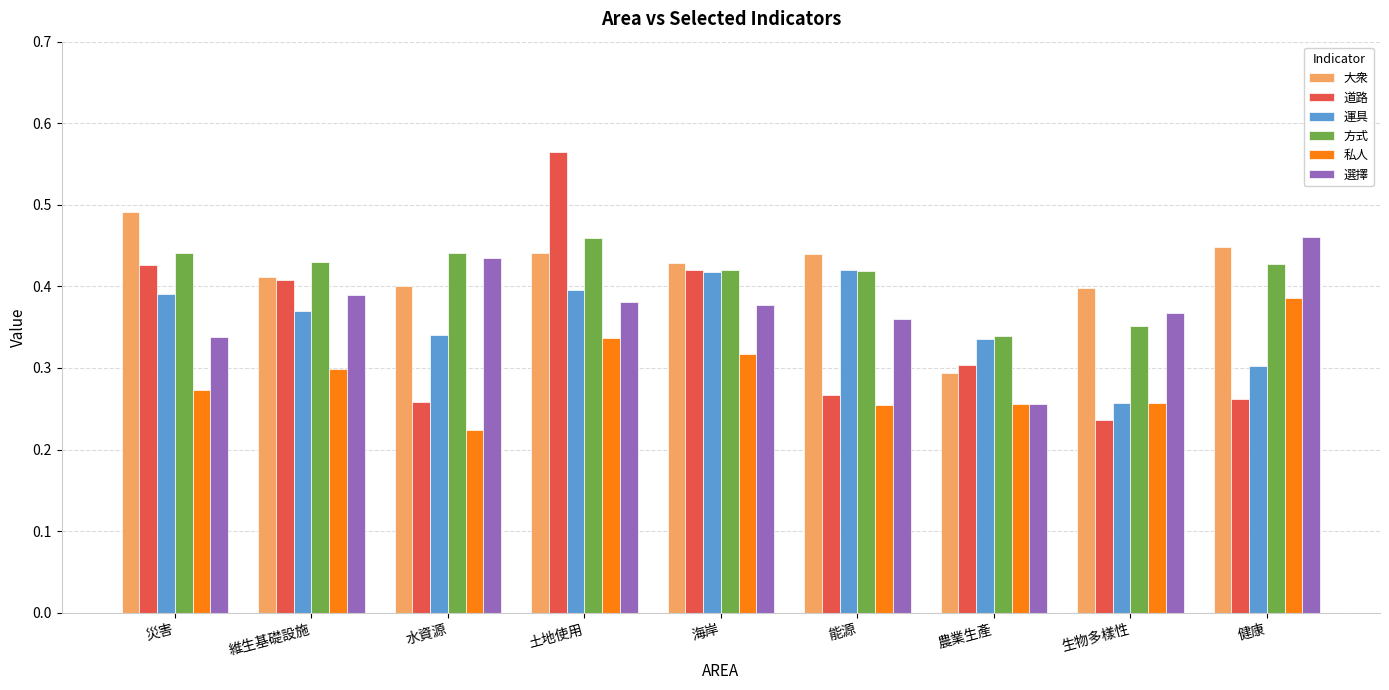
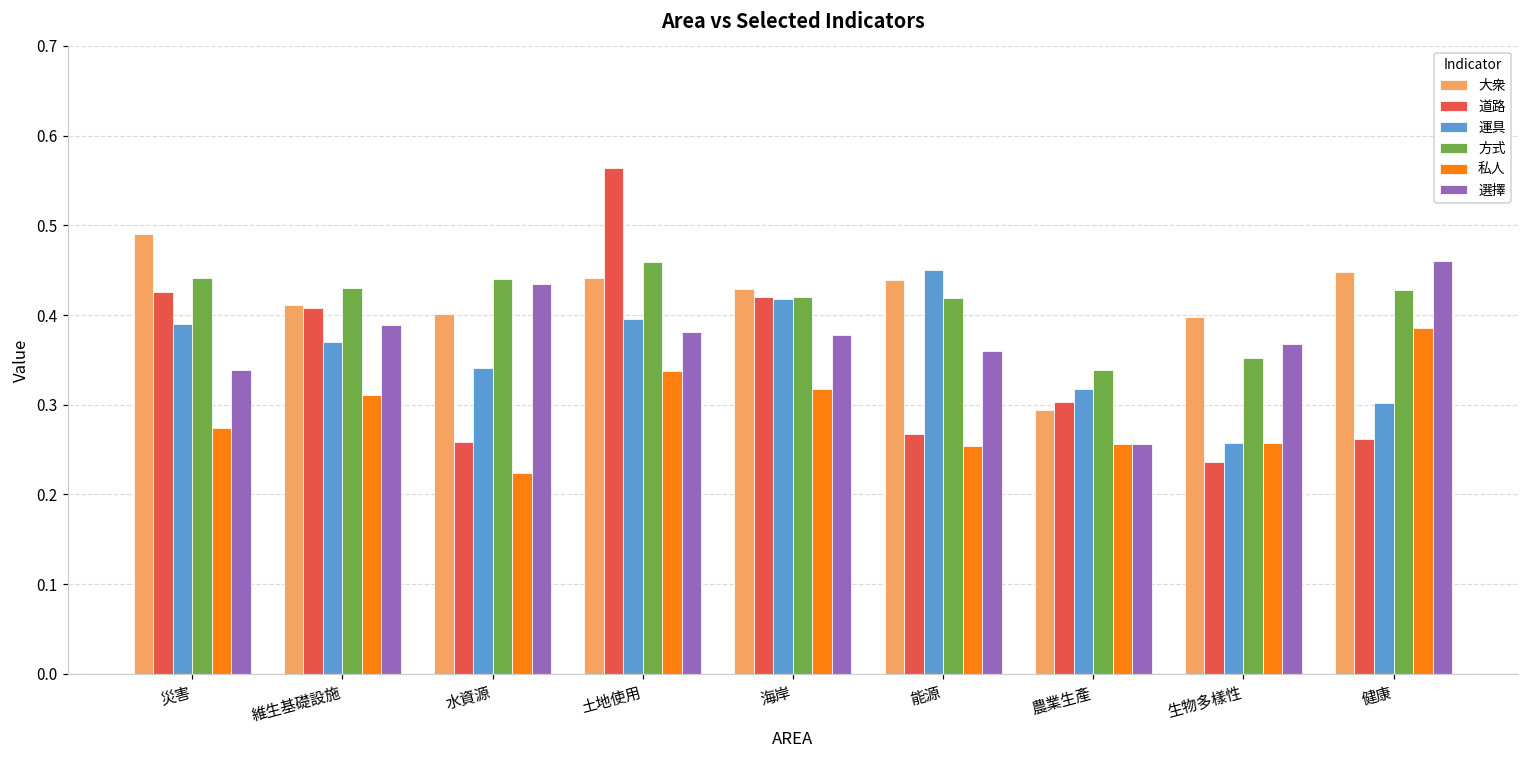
  {
    "大衆": {
      "災害": 0.49,
      "維生基礎設施": 0.41,
      "水資源": 0.40,
      "土地使用": 0.44,
      "海岸": 0.43,
      "能源": 0.44,
      "農業生產": 0.29,
      "生物多樣性": 0.40,
      "健康": 0.45
    },
    "道路": {
      "災害": 0.43,
      "維生基礎設施": 0.41,
      "水資源": 0.26,
      "土地使用": 0.56,
      "海岸": 0.42,
      "能源": 0.27,
      "農業生產": 0.30,
      "生物多樣性": 0.24,
      "健康": 0.26
    },
    "運具": {
      "災害": 0.39,
      "維生基礎設施": 0.37,
      "水資源": 0.34,
      "土地使用": 0.40,
      "海岸": 0.42,
-     "能源": 0.42,
-     "農業生產": 0.34,
+     "能源": 0.45,
+     "農業生產": 0.32,
      "生物多樣性": 0.26,
      "健康": 0.30
    },
    "方式": {
      "災害": 0.44,
      "維生基礎設施": 0.43,
      "水資源": 0.44,
      "土地使用": 0.46,
      "海岸": 0.42,
      "能源": 0.42,
      "農業生產": 0.34,
      "生物多樣性": 0.35,
      "健康": 0.43
    },
    "私人": {
      "災害": 0.27,
-     "維生基礎設施": 0.30,
+     "維生基礎設施": 0.31,
      "水資源": 0.22,
      "土地使用": 0.34,
      "海岸": 0.32,
      "能源": 0.25,
      "農業生產": 0.26,
      "生物多樣性": 0.26,
      "健康": 0.39
    },
    "選擇": {
      "災害": 0.34,
      "維生基礎設施": 0.39,
      "水資源": 0.43,
      "土地使用": 0.38,
      "海岸": 0.38,
      "能源": 0.36,
      "農業生產": 0.26,
      "生物多樣性": 0.37,
      "健康": 0.46
    }
  }
